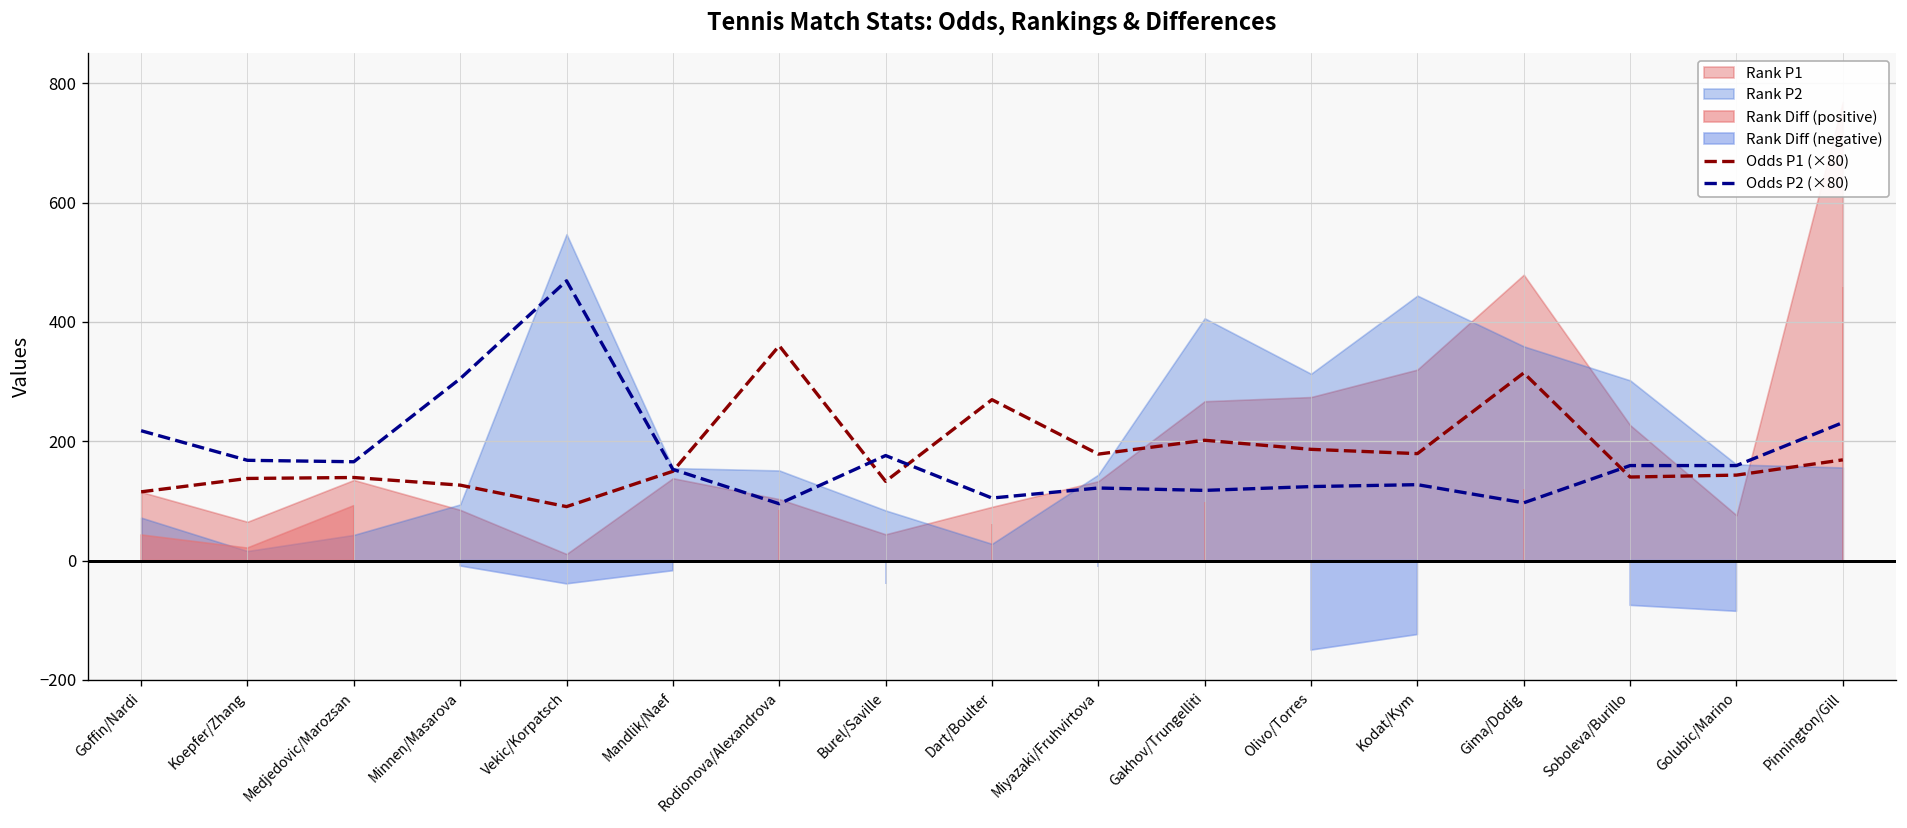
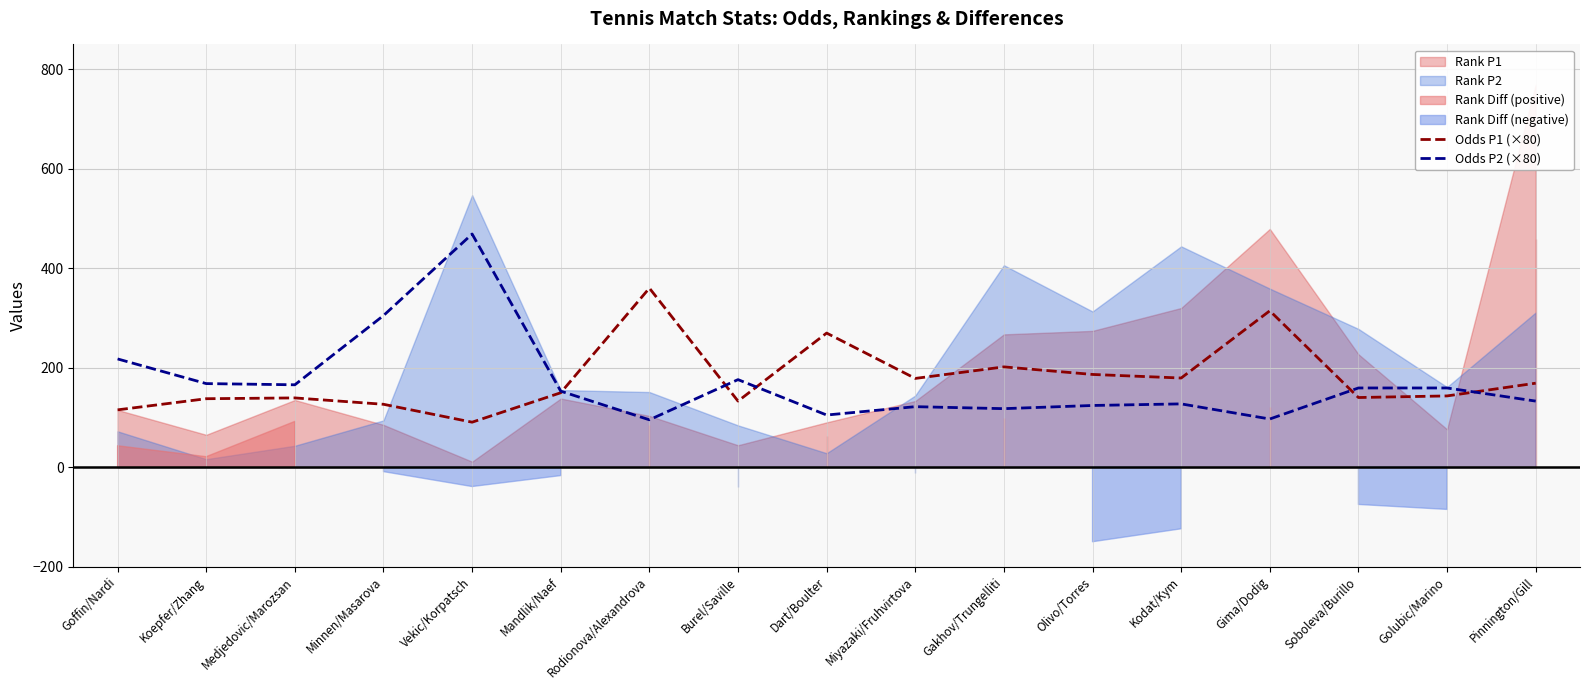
  {
    "Odds P1 (×80)": {
      "Koepfer/Zhang": 140,
      "Minnen/Masarova": 130,
      "Vekic/Korpatsch": 90,
      "Rodionova/Alexandrova": 360,
      "Burel/Saville": 130,
      "Dart/Boulter": 270,
      "Miyazaki/Fruhvirtova": 180,
      "Gakhov/Trungelliti": 200,
      "Olivo/Torres": 190,
      "Kodat/Kym": 180,
      "Gima/Dodig": 310,
      "Soboleva/Burillo": 140,
      "Golubic/Marino": 140,
      "Pinnington/Gill": 170
    },
    "Rank P1": {
      "Koepfer/Zhang": 70,
      "Minnen/Masarova": 90,
      "Vekic/Korpatsch": 10,
      "Mandlik/Naef": 140,
      "Rodionova/Alexandrova": 100,
      "Burel/Saville": 40,
      "Dart/Boulter": 90,
      "Miyazaki/Fruhvirtova": 130,
      "Gakhov/Trungelliti": 270,
      "Olivo/Torres": 270,
      "Kodat/Kym": 320,
      "Gima/Dodig": 480,
      "Soboleva/Burillo": 230,
      "Golubic/Marino": 80
    },
    "Odds P2 (×80)": {
      "Goffin/Nardi": 220,
      "Koepfer/Zhang": 170,
      "Medjedovic/Marozsan": 170,
      "Minnen/Masarova": 300,
      "Vekic/Korpatsch": 470,
      "Rodionova/Alexandrova": 100,
      "Burel/Saville": 180,
      "Dart/Boulter": 100,
      "Miyazaki/Fruhvirtova": 120,
      "Gakhov/Trungelliti": 120,
      "Olivo/Torres": 120,
      "Kodat/Kym": 130,
      "Gima/Dodig": 100,
      "Soboleva/Burillo": 160,
-     "Pinnington/Gill": 230
+     "Pinnington/Gill": 130
    },
    "Rank P2": {
      "Goffin/Nardi": 70,
      "Koepfer/Zhang": 20,
      "Medjedovic/Marozsan": 40,
      "Minnen/Masarova": 90,
      "Vekic/Korpatsch": 550,
      "Rodionova/Alexandrova": 150,
      "Burel/Saville": 80,
      "Dart/Boulter": 30,
      "Miyazaki/Fruhvirtova": 140,
      "Gakhov/Trungelliti": 410,
      "Olivo/Torres": 310,
      "Kodat/Kym": 440,
      "Gima/Dodig": 360,
-     "Soboleva/Burillo": 300,
-     "Pinnington/Gill": 160
+     "Soboleva/Burillo": 280,
+     "Pinnington/Gill": 310
    }
  }
